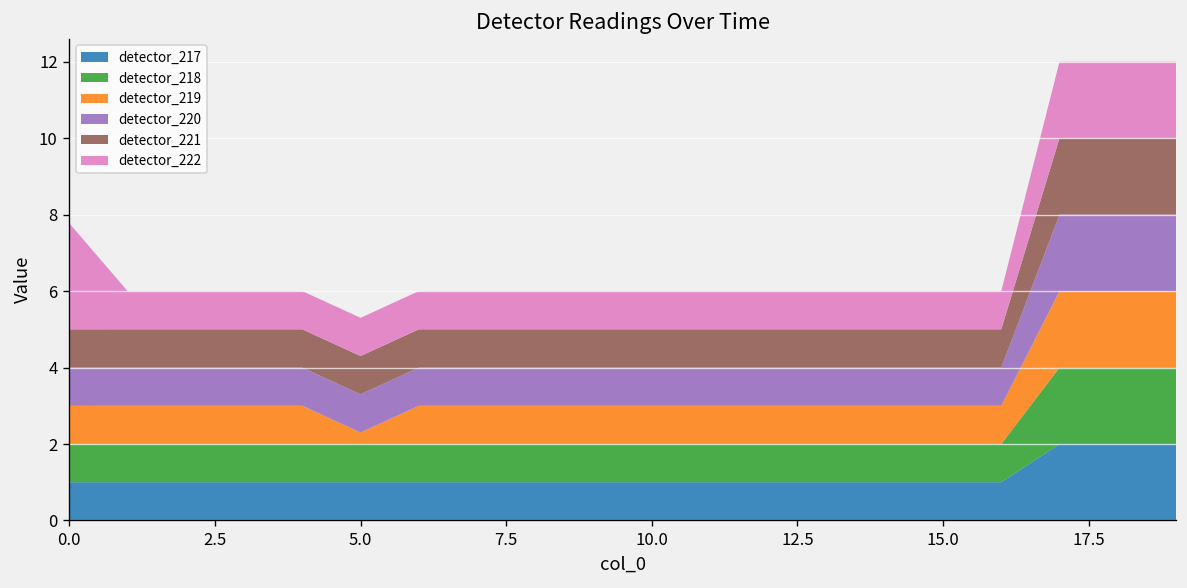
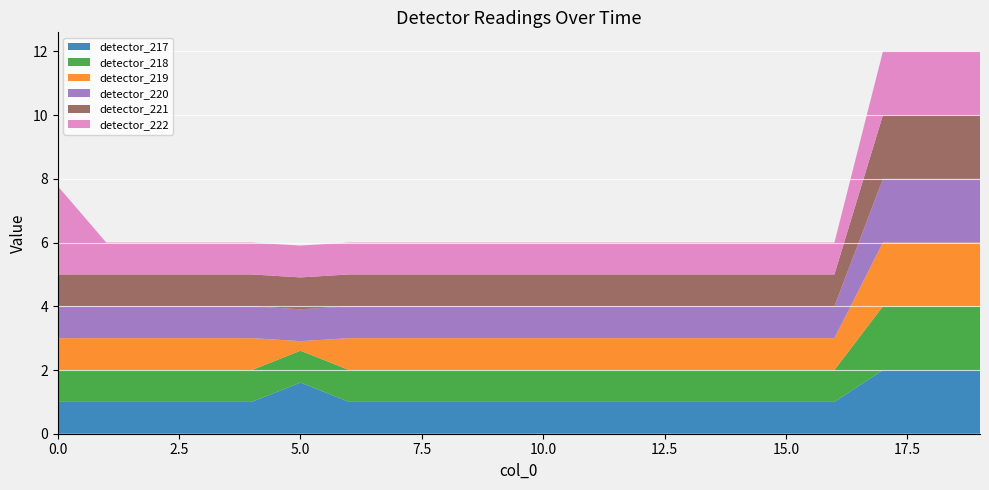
  {
    "detector_217": {
      "0.0": 1.0,
-     "5.0": 1.0,
+     "5.0": 1.6,
      "10.0": 1.0,
      "15.0": 1.0
    },
    "detector_218": {
      "0.0": 1.0,
      "5.0": 1.0,
      "10.0": 1.0,
      "15.0": 1.0
    },
    "detector_219": {
      "0.0": 1.0,
      "5.0": 0.3,
      "10.0": 1.0,
      "15.0": 1.0
    },
    "detector_220": {
      "0.0": 1.0,
      "5.0": 1.0,
      "10.0": 1.0,
      "15.0": 1.0
    },
    "detector_221": {
      "0.0": 1.0,
      "5.0": 1.0,
      "10.0": 1.0,
      "15.0": 1.0
    },
    "detector_222": {
      "0.0": 2.8,
      "5.0": 1.0,
      "10.0": 1.0,
      "15.0": 1.0
    }
  }
